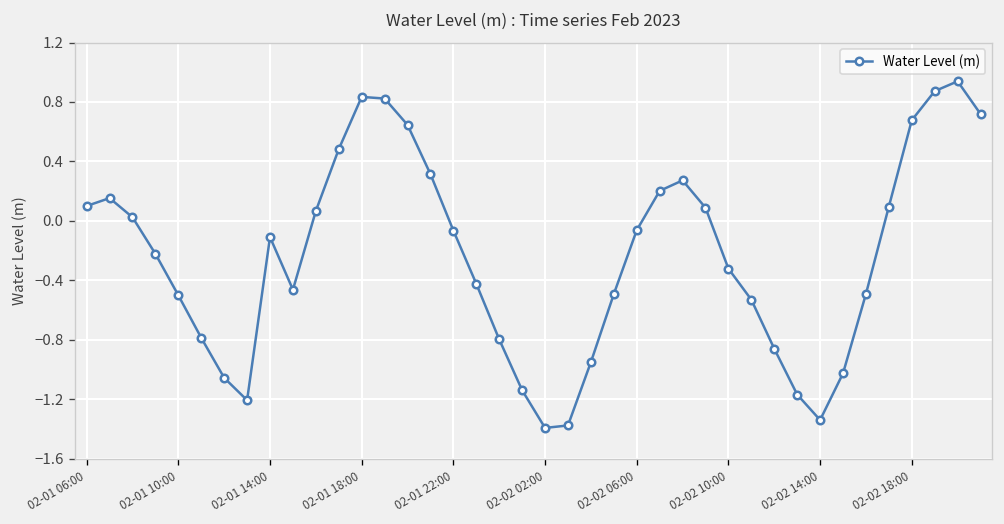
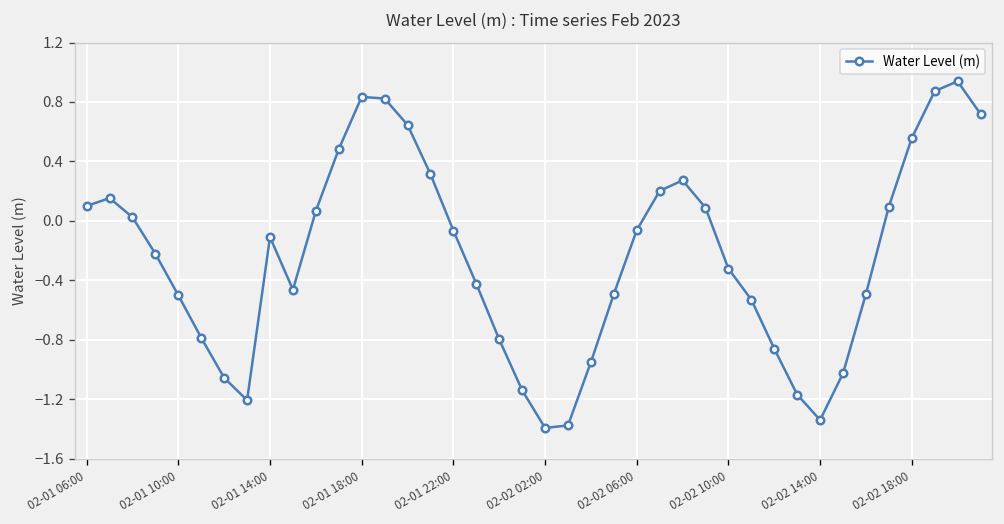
  {
    "02-01 06:00": 0.10,
    "02-01 10:00": -0.50,
    "02-01 14:00": -0.11,
    "02-01 18:00": 0.83,
    "02-01 22:00": -0.06,
    "02-02 02:00": -1.39,
    "02-02 06:00": -0.06,
    "02-02 10:00": -0.32,
    "02-02 14:00": -1.34,
-   "02-02 18:00": 0.68
+   "02-02 18:00": 0.56
  }
